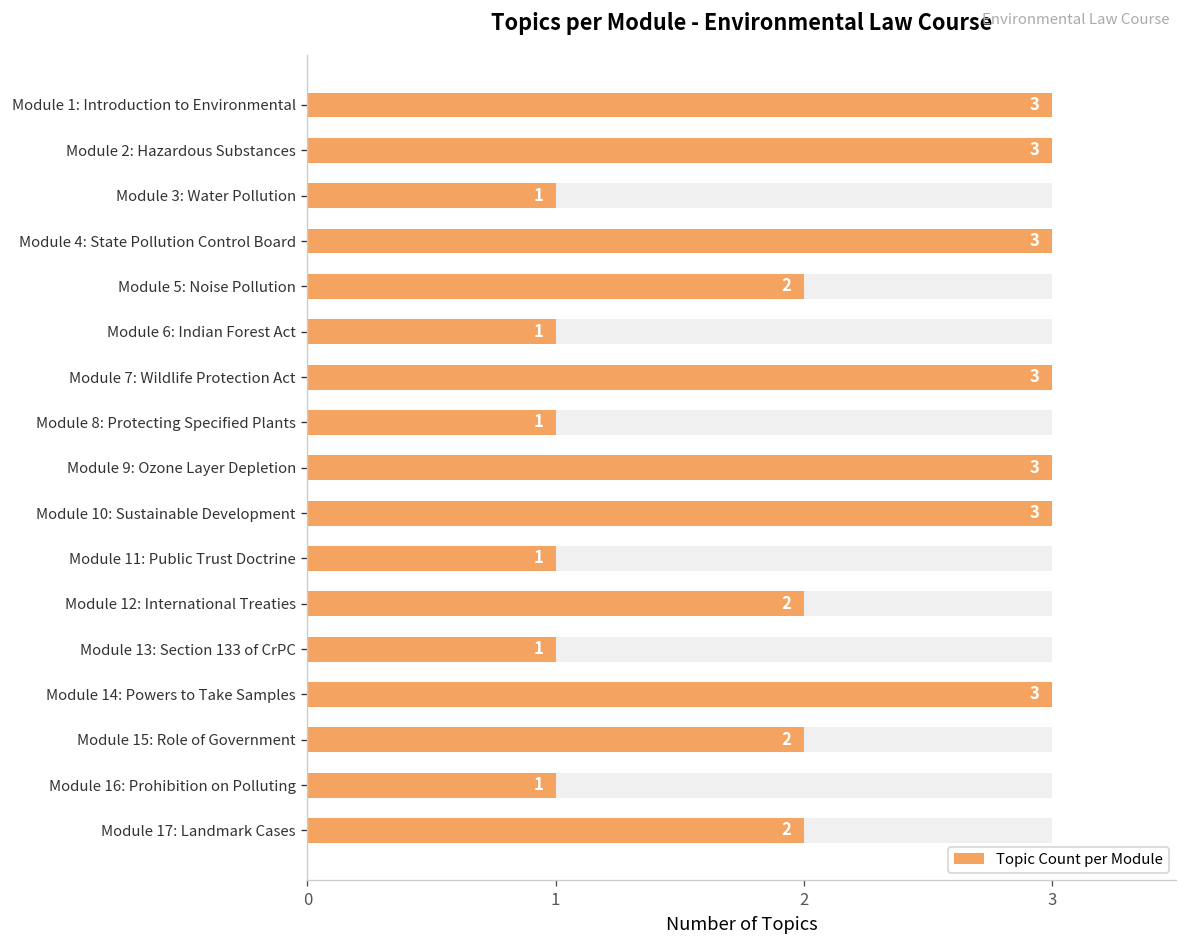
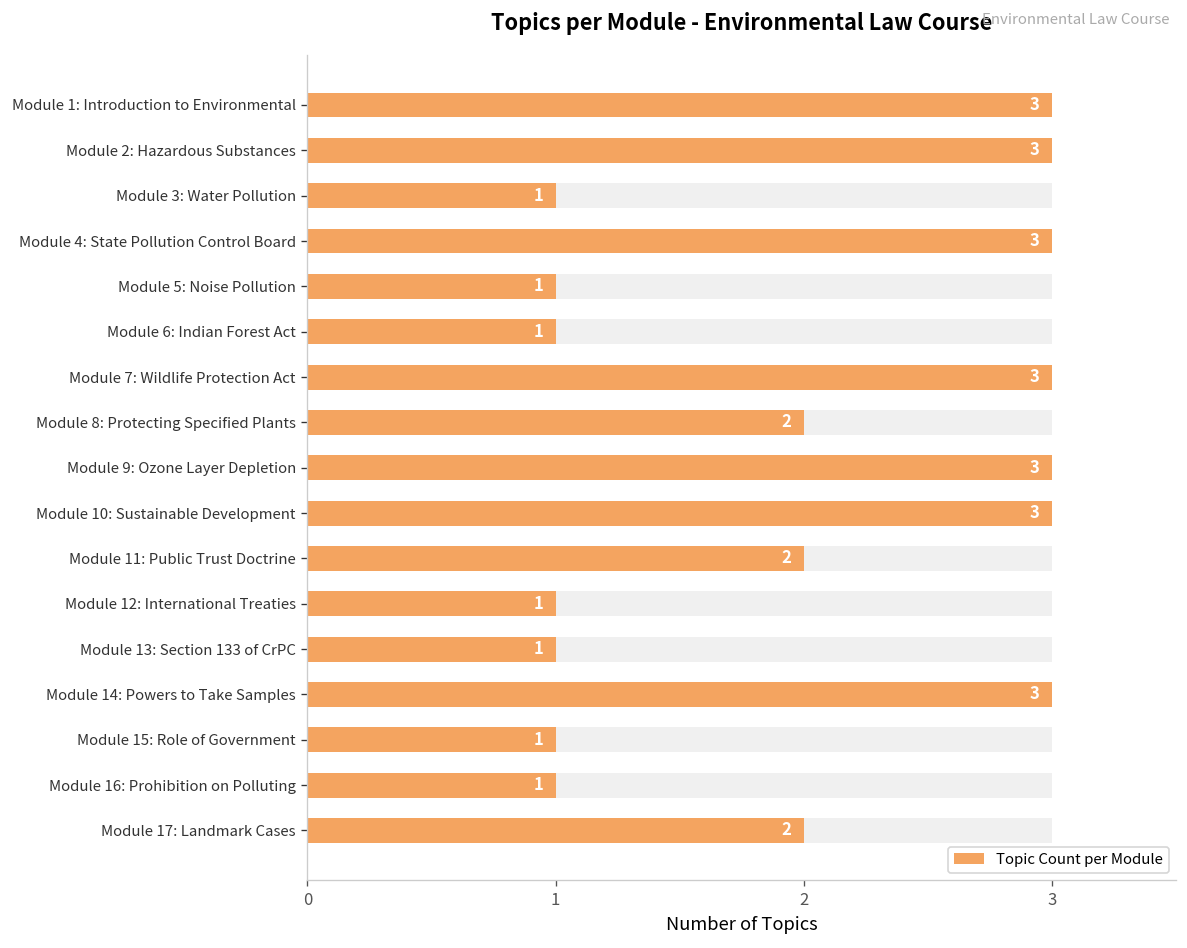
  {
    "Topic Count per Module": {
      "Module 1: Introduction to Environmental": 3,
      "Module 2: Hazardous Substances": 3,
      "Module 4: State Pollution Control Board": 3,
-     "Module 5: Noise Pollution": 2,
+     "Module 5: Noise Pollution": 1,
      "Module 7: Wildlife Protection Act": 3,
-     "Module 8: Protecting Specified Plants": 1,
+     "Module 8: Protecting Specified Plants": 2,
      "Module 9: Ozone Layer Depletion": 3,
      "Module 10: Sustainable Development": 3,
-     "Module 11: Public Trust Doctrine": 1,
-     "Module 12: International Treaties": 2,
+     "Module 11: Public Trust Doctrine": 2,
+     "Module 12: International Treaties": 1,
      "Module 14: Powers to Take Samples": 3,
-     "Module 15: Role of Government": 2
+     "Module 15: Role of Government": 1
    }
  }
